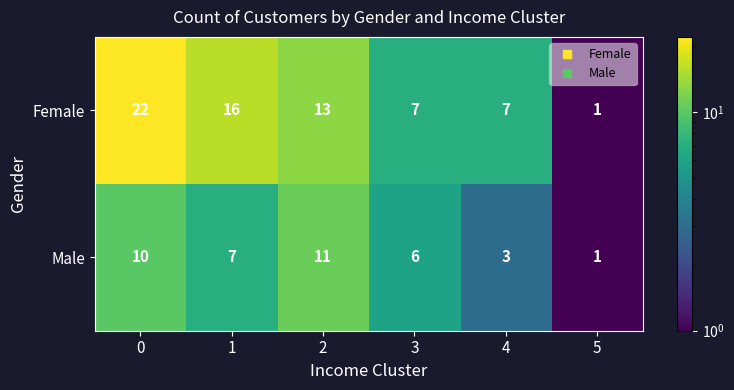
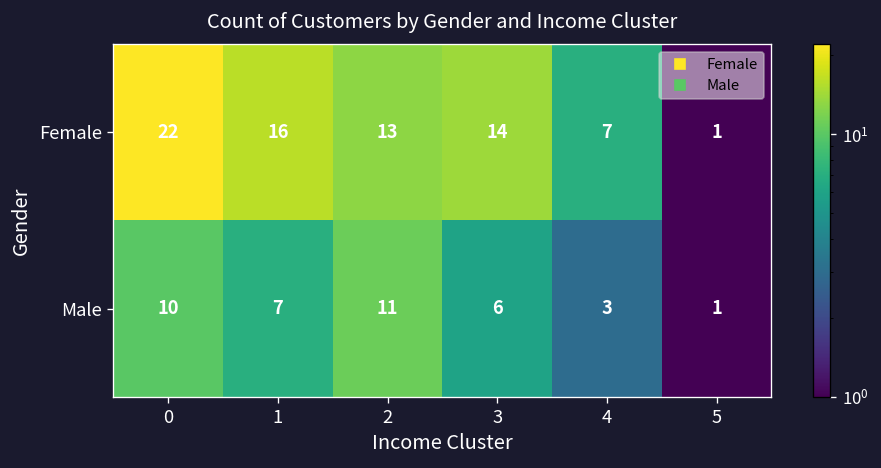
  {
    "Female": {
      "0": 22,
      "1": 16,
      "2": 13,
-     "3": 7,
+     "3": 14,
      "4": 7,
      "5": 1
    },
    "Male": {
      "0": 10,
      "1": 7,
      "2": 11,
      "3": 6,
      "4": 3,
      "5": 1
    }
  }
